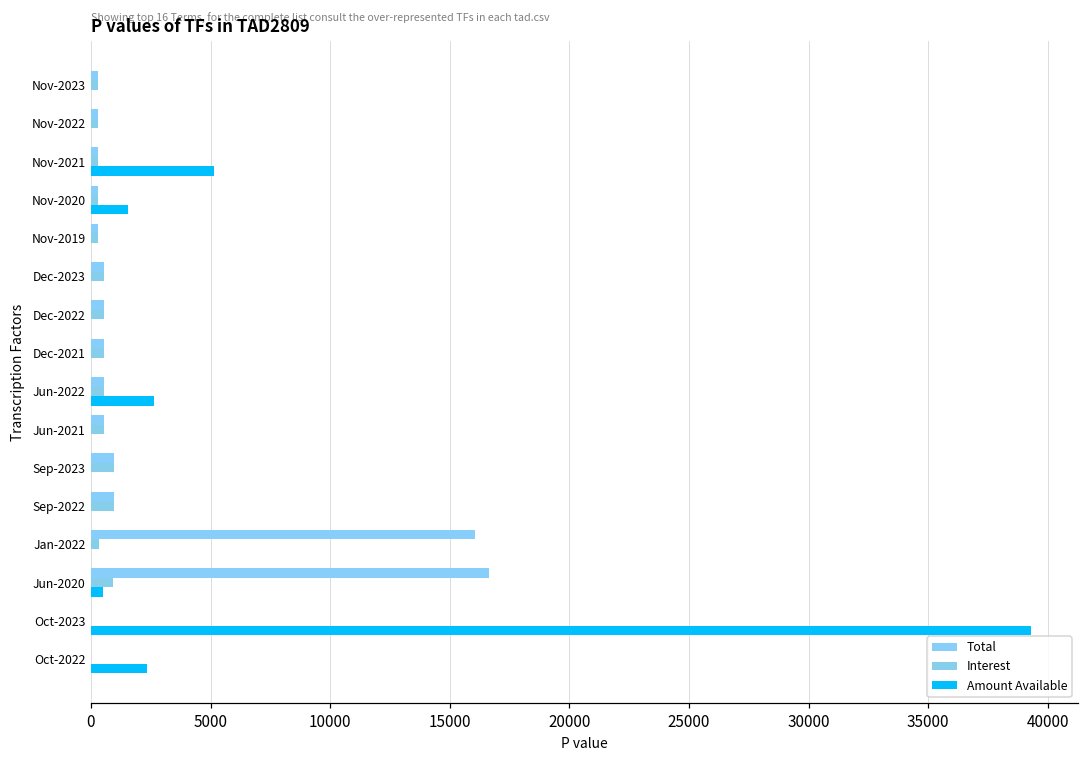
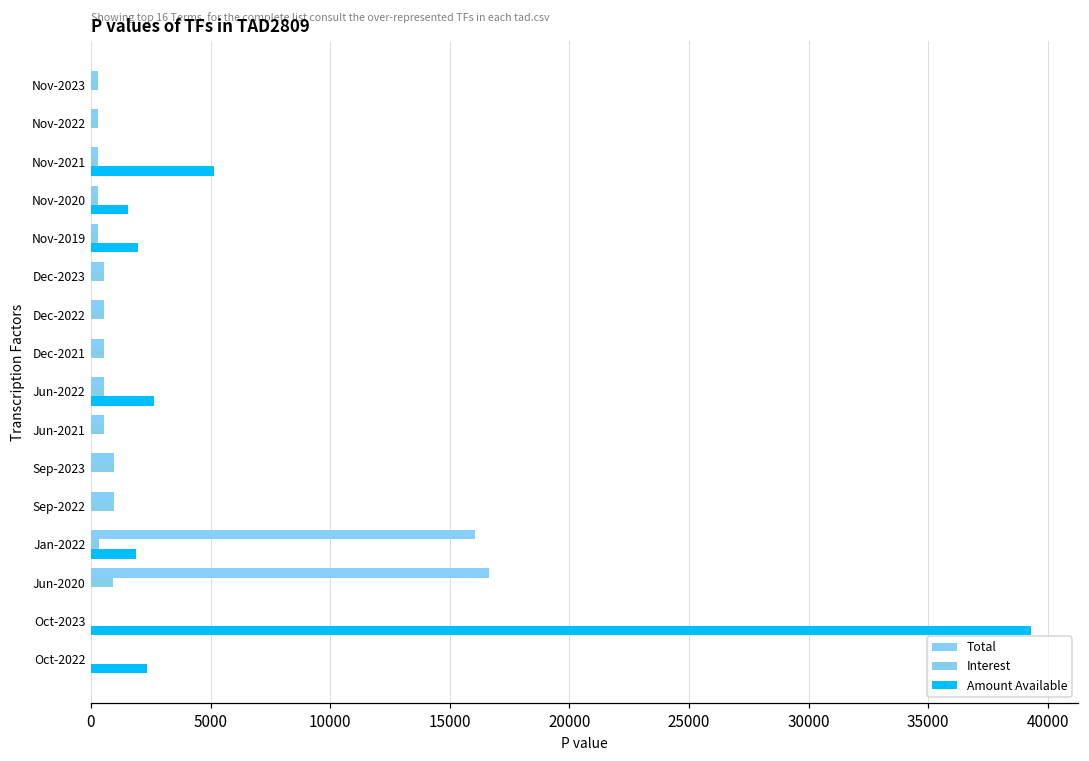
  {
    "Amount Available": {
      "Nov-2023": 0,
      "Nov-2022": 0,
      "Nov-2021": 5100,
      "Nov-2020": 1500,
-     "Nov-2019": 0,
+     "Nov-2019": 2000,
      "Dec-2023": 0,
      "Dec-2022": 0,
      "Dec-2021": 0,
      "Jun-2022": 2600,
      "Jun-2021": 0,
      "Sep-2023": 0,
      "Sep-2022": 0,
-     "Jan-2022": 0,
-     "Jun-2020": 500,
+     "Jan-2022": 1900,
+     "Jun-2020": 0,
      "Oct-2023": 39300,
      "Oct-2022": 2400
    }
  }
